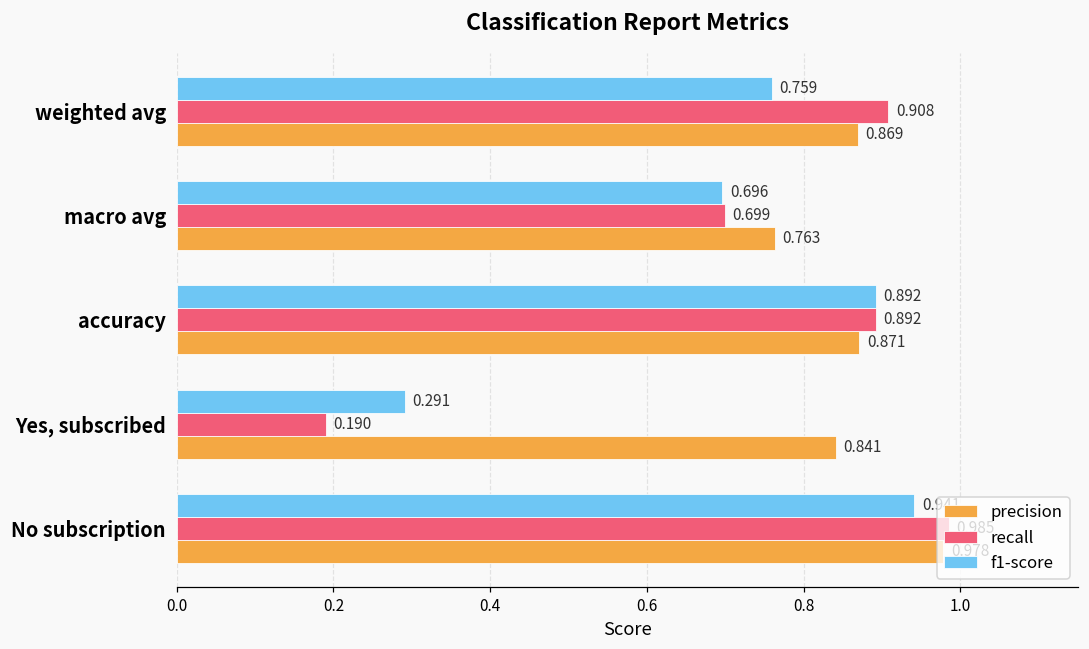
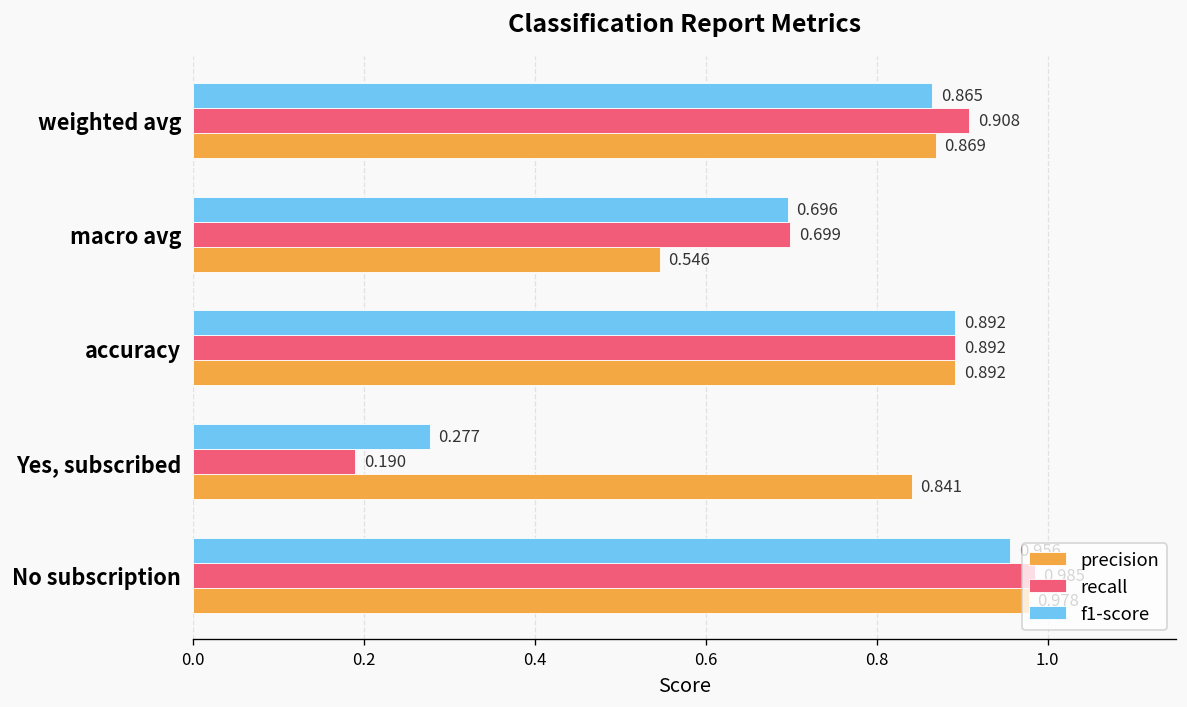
  {
    "precision": {
      "weighted avg": 0.869,
-     "macro avg": 0.763,
-     "accuracy": 0.871,
+     "macro avg": 0.546,
+     "accuracy": 0.892,
      "Yes, subscribed": 0.841
    },
    "recall": {
      "weighted avg": 0.908,
      "macro avg": 0.699,
      "accuracy": 0.892,
      "Yes, subscribed": 0.190
    },
    "f1-score": {
-     "weighted avg": 0.759,
+     "weighted avg": 0.865,
      "macro avg": 0.696,
      "accuracy": 0.892,
-     "Yes, subscribed": 0.291,
-     "No subscription": 0.94
+     "Yes, subscribed": 0.277,
+     "No subscription": 0.96
    }
  }
